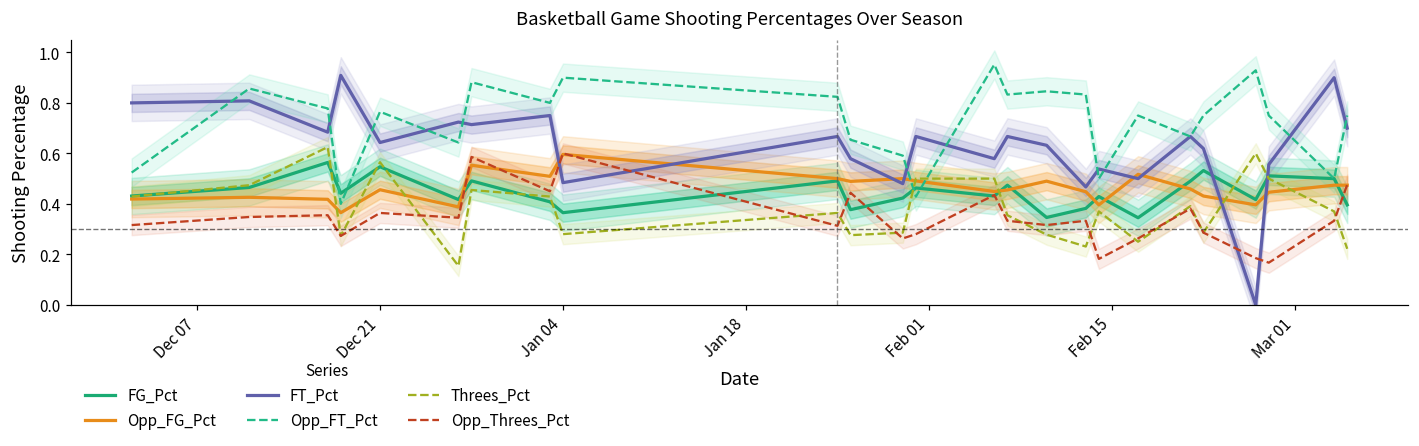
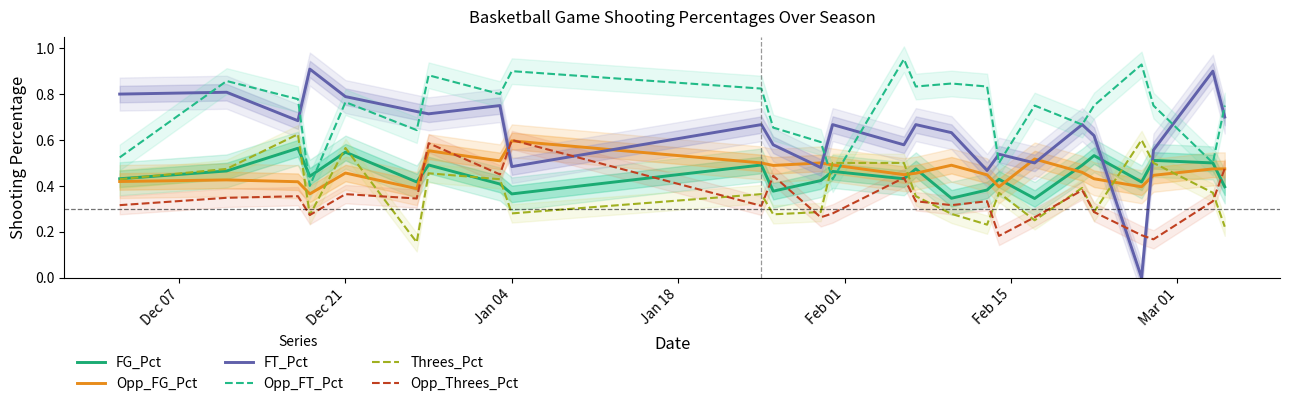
  {
    "FT_Pct": {
-     "Dec 21": 0.64,
+     "Dec 21": 0.79,
      "Jan 04": 0.48
    },
    "Threes_Pct": {
      "Dec 21": 0.57,
      "Jan 04": 0.28
    },
    "Opp_Threes_Pct": {
      "Dec 21": 0.36
    }
  }
